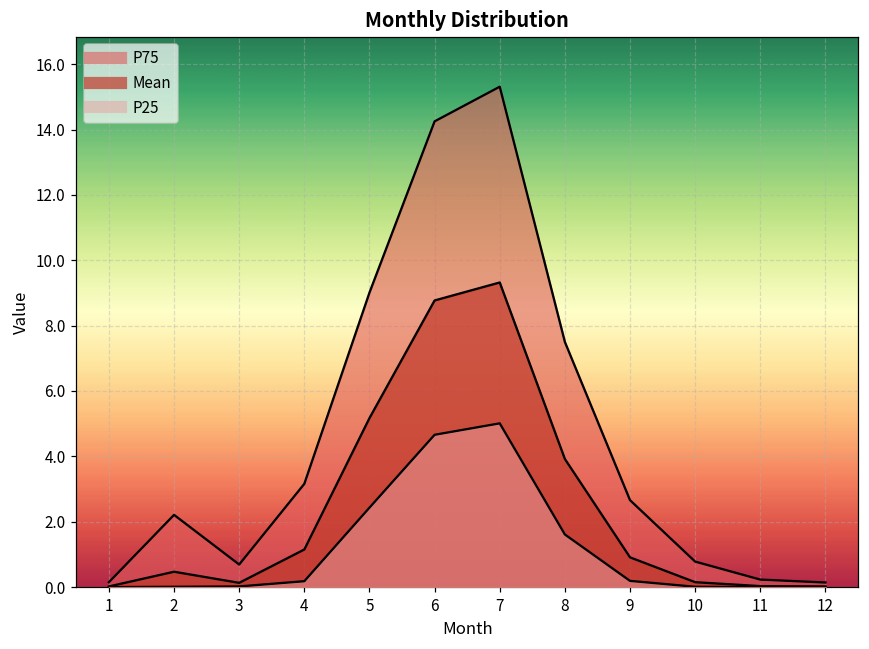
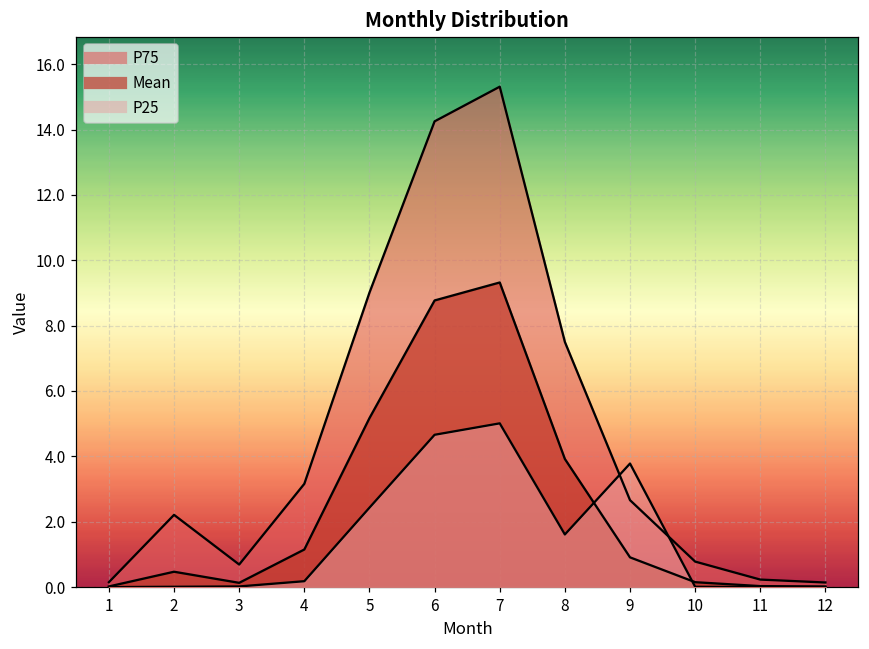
  {
    "P75": {
      "1": 0.2,
      "2": 2.2,
      "3": 0.7,
      "4": 3.2,
      "5": 9.0,
      "6": 14.3,
      "7": 15.3,
      "8": 7.5,
      "9": 2.7,
      "10": 0.8,
      "11": 0.2,
      "12": 0.1
    },
    "Mean": {
      "2": 0.5,
      "3": 0.1,
      "4": 1.2,
      "5": 5.2,
      "6": 8.8,
      "7": 9.3,
      "8": 3.9,
      "9": 0.9,
      "10": 0.2
    },
    "P25": {
      "2": 0.0,
      "3": 0.0,
      "4": 0.2,
      "5": 2.4,
      "6": 4.7,
      "7": 5.0,
      "8": 1.6,
-     "9": 0.2,
+     "9": 3.8,
      "10": 0.0
    }
  }
